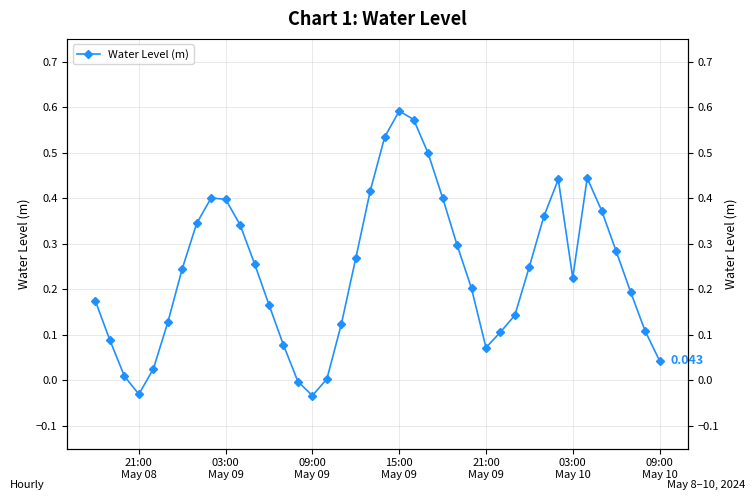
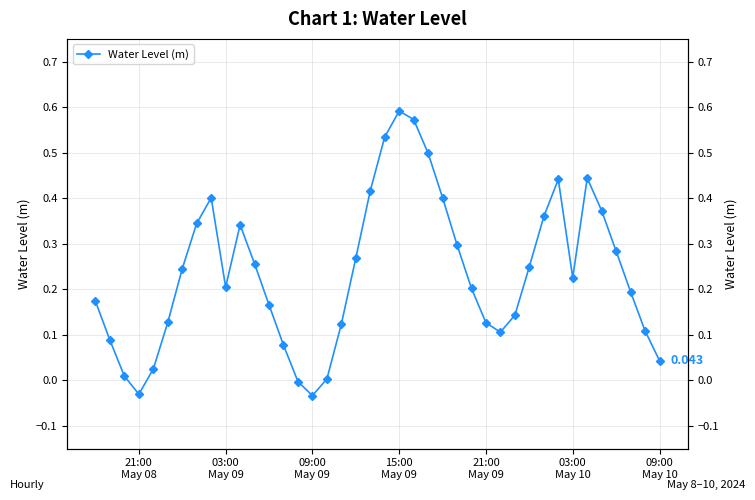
  {
    "21:00 May 08": -0.03,
-   "03:00 May 09": 0.40,
+   "03:00 May 09": 0.21,
    "09:00 May 09": -0.03,
    "15:00 May 09": 0.59,
-   "21:00 May 09": 0.07,
+   "21:00 May 09": 0.13,
    "03:00 May 10": 0.23
  }
